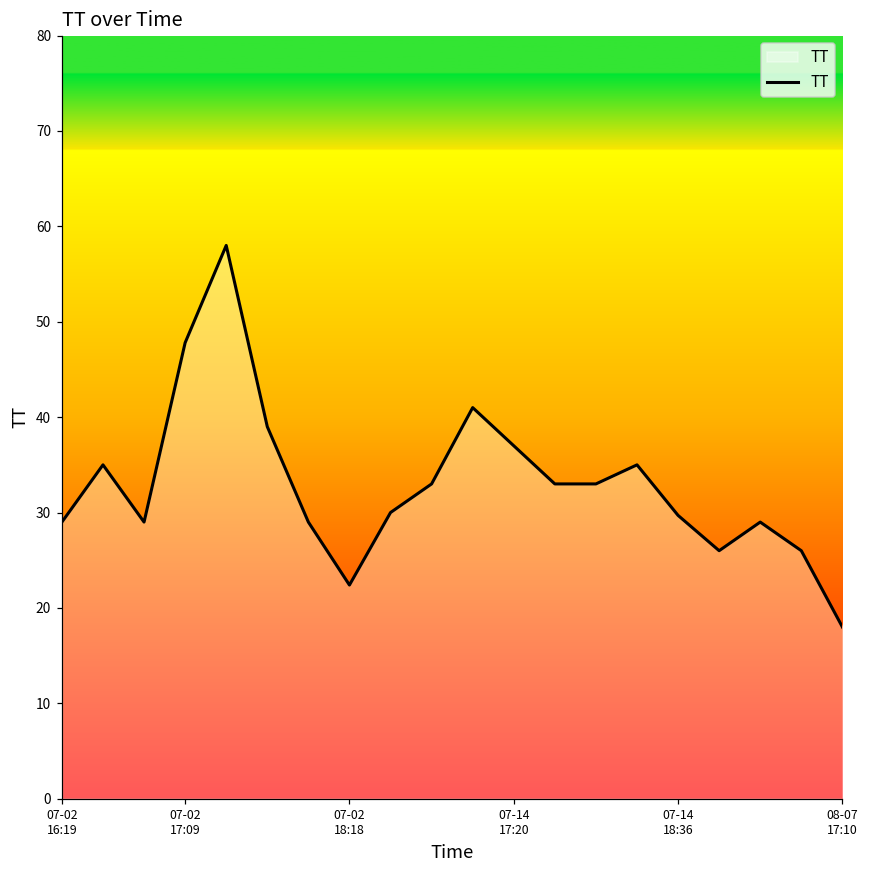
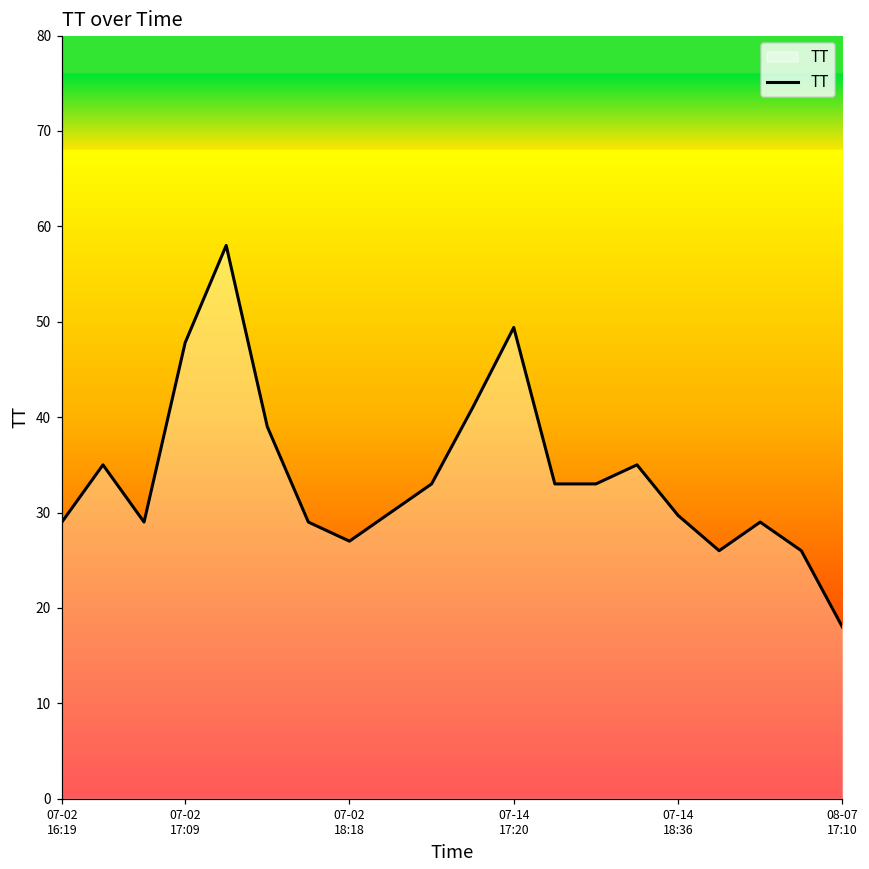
  {
    "07-02 16:19": 29,
    "07-02 17:09": 48,
-   "07-02 18:18": 22,
-   "07-14 17:20": 37,
+   "07-02 18:18": 27,
+   "07-14 17:20": 49,
    "07-14 18:36": 30,
    "08-07 17:10": 18
  }
